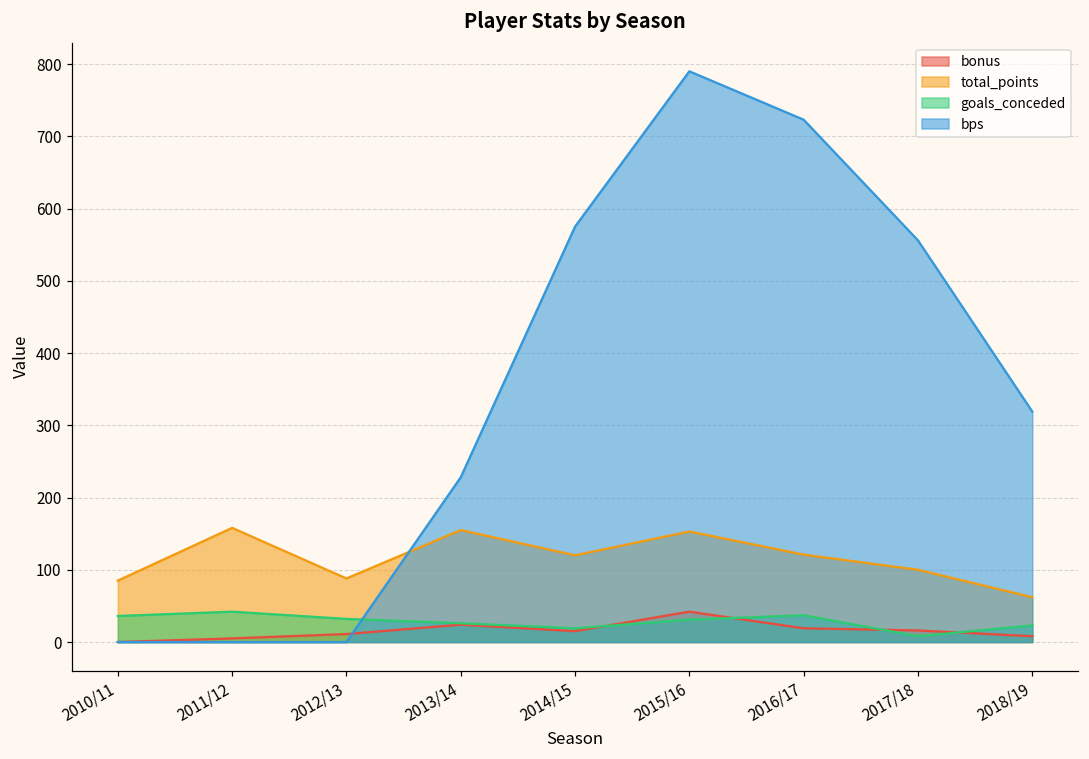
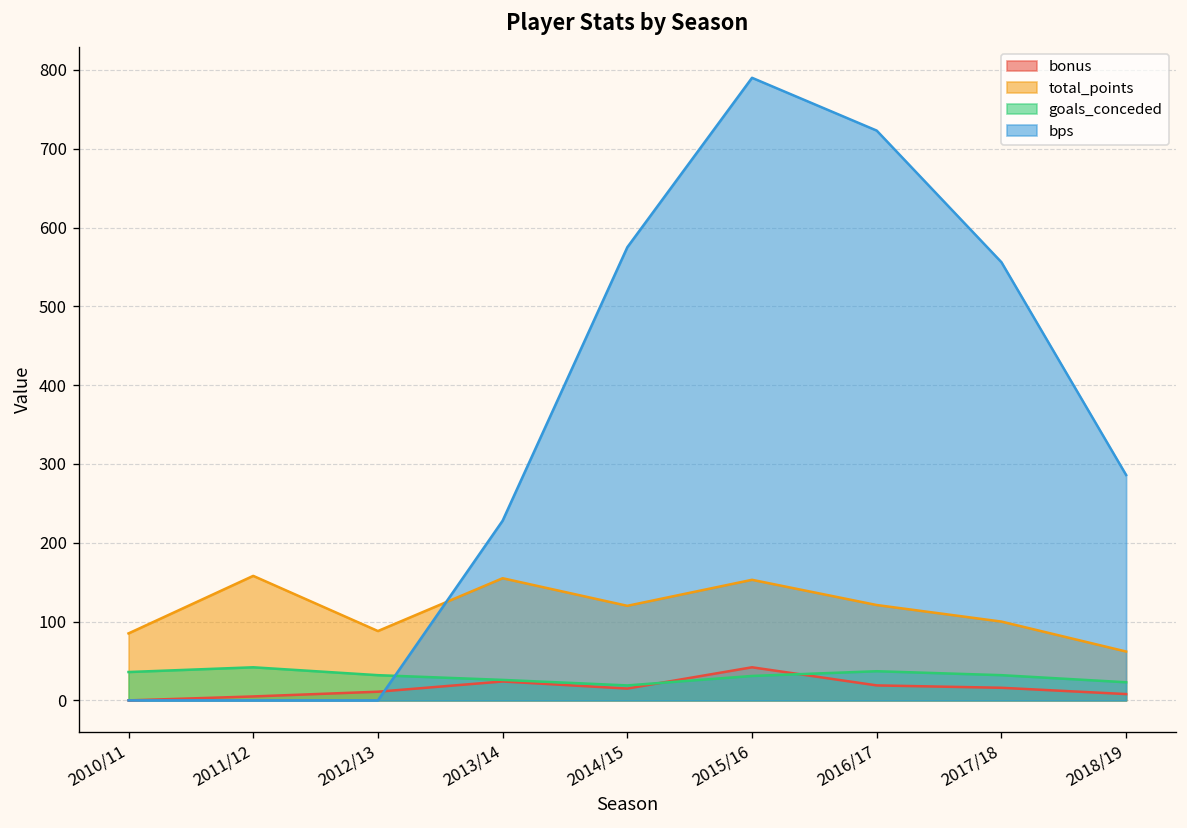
  {
    "bonus": {
      "2011/12": 10,
      "2012/13": 10,
      "2014/15": 20,
      "2015/16": 40,
      "2016/17": 20,
      "2017/18": 20,
      "2018/19": 10
    },
    "total_points": {
      "2010/11": 90,
      "2011/12": 160,
      "2012/13": 90,
      "2013/14": 160,
      "2014/15": 120,
      "2015/16": 150,
      "2016/17": 120,
      "2017/18": 100,
      "2018/19": 60
    },
    "goals_conceded": {
      "2010/11": 40,
      "2011/12": 40,
      "2012/13": 30,
      "2014/15": 20,
      "2015/16": 30,
      "2016/17": 40,
-     "2017/18": 10,
+     "2017/18": 30,
      "2018/19": 20
    },
    "bps": {
      "2011/12": 0,
      "2012/13": 0,
      "2013/14": 230,
      "2014/15": 580,
      "2015/16": 790,
      "2016/17": 720,
      "2017/18": 560,
-     "2018/19": 320
+     "2018/19": 290
    }
  }
